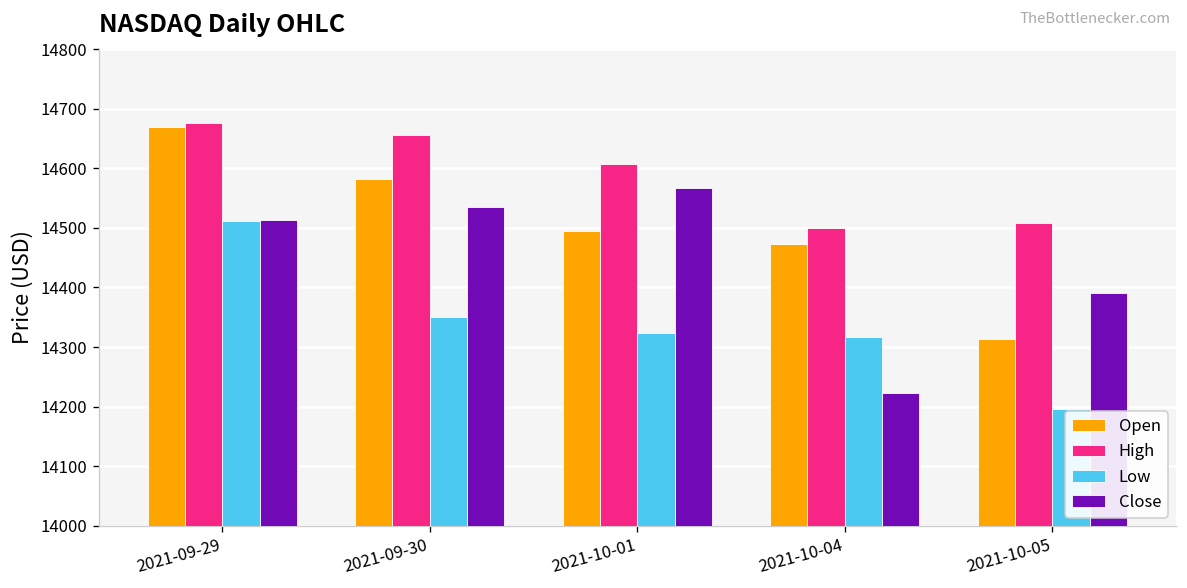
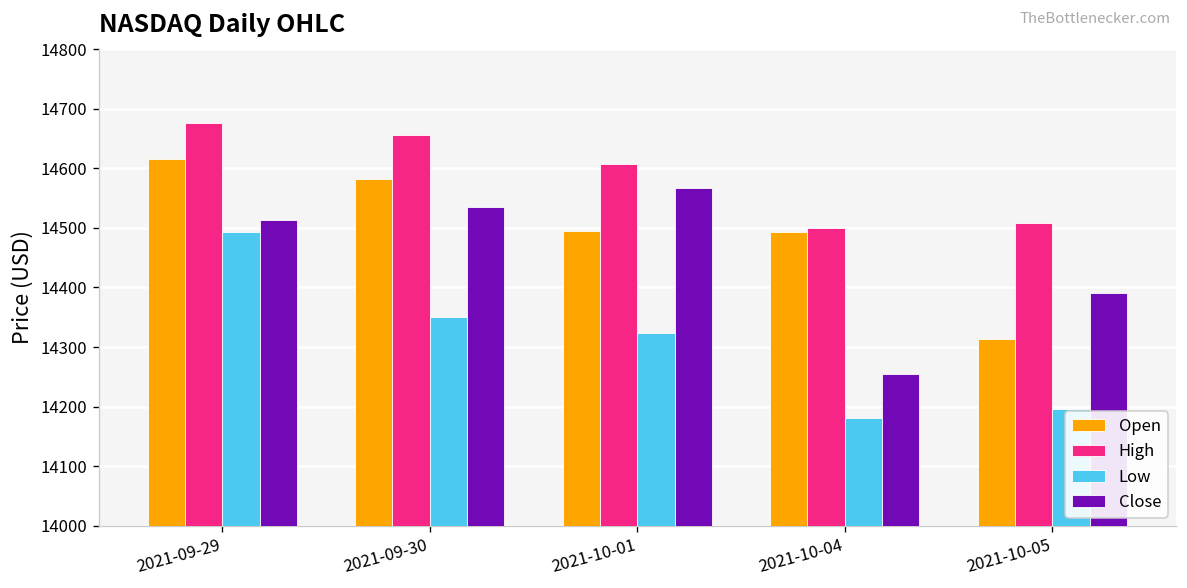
  {
    "Open": {
-     "2021-09-29": 14670,
+     "2021-09-29": 14610,
      "2021-09-30": 14580,
      "2021-10-01": 14490,
-     "2021-10-04": 14470,
+     "2021-10-04": 14490,
      "2021-10-05": 14310
    },
    "High": {
      "2021-09-29": 14680,
      "2021-09-30": 14660,
      "2021-10-01": 14610,
      "2021-10-04": 14500,
      "2021-10-05": 14510
    },
    "Low": {
-     "2021-09-29": 14510,
+     "2021-09-29": 14490,
      "2021-09-30": 14350,
      "2021-10-01": 14320,
-     "2021-10-04": 14320,
+     "2021-10-04": 14180,
      "2021-10-05": 14200
    },
    "Close": {
      "2021-09-29": 14510,
      "2021-09-30": 14540,
      "2021-10-01": 14570,
-     "2021-10-04": 14220,
+     "2021-10-04": 14260,
      "2021-10-05": 14390
    }
  }
